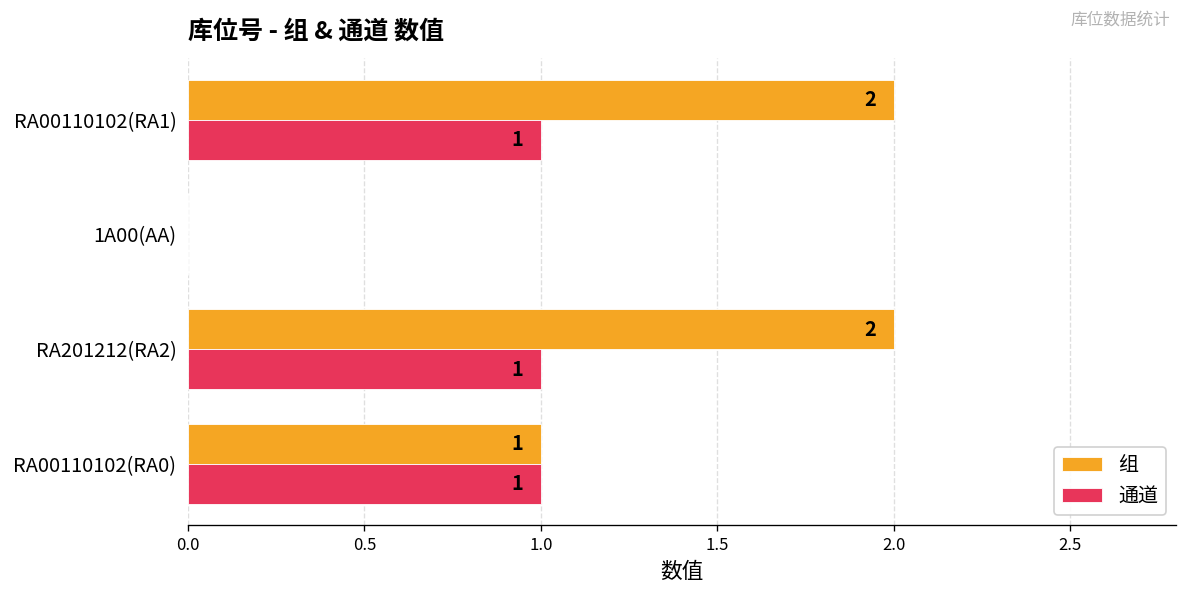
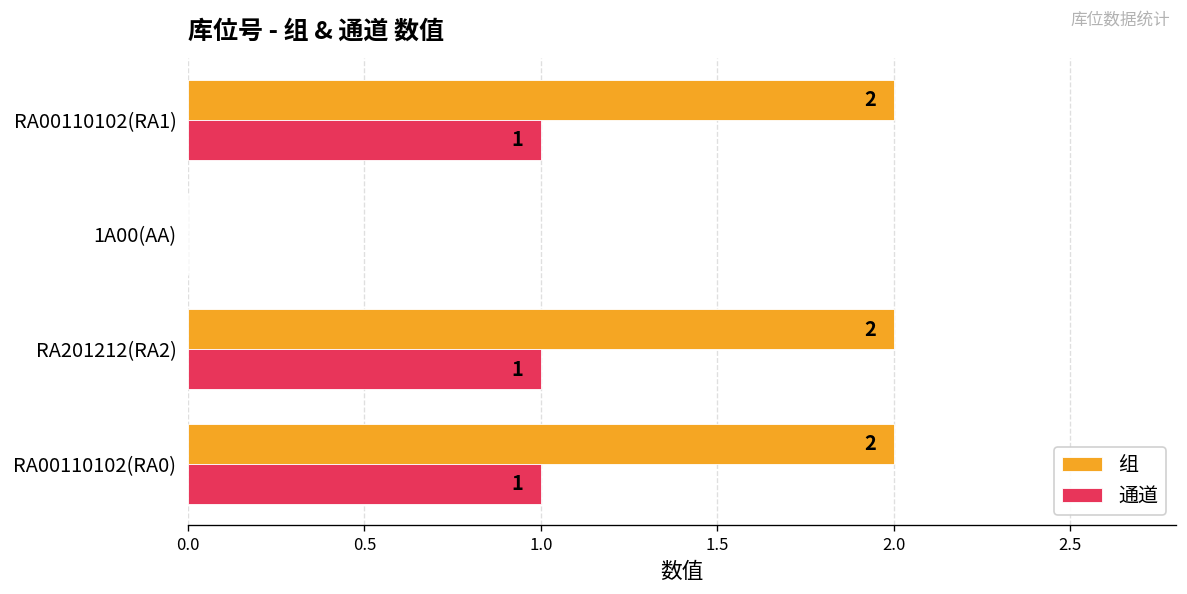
  {
    "组": {
      "RA00110102(RA1)": 2,
      "RA201212(RA2)": 2,
-     "RA00110102(RA0)": 1
+     "RA00110102(RA0)": 2
    },
    "通道": {
      "RA00110102(RA1)": 1,
      "RA201212(RA2)": 1,
      "RA00110102(RA0)": 1
    }
  }
